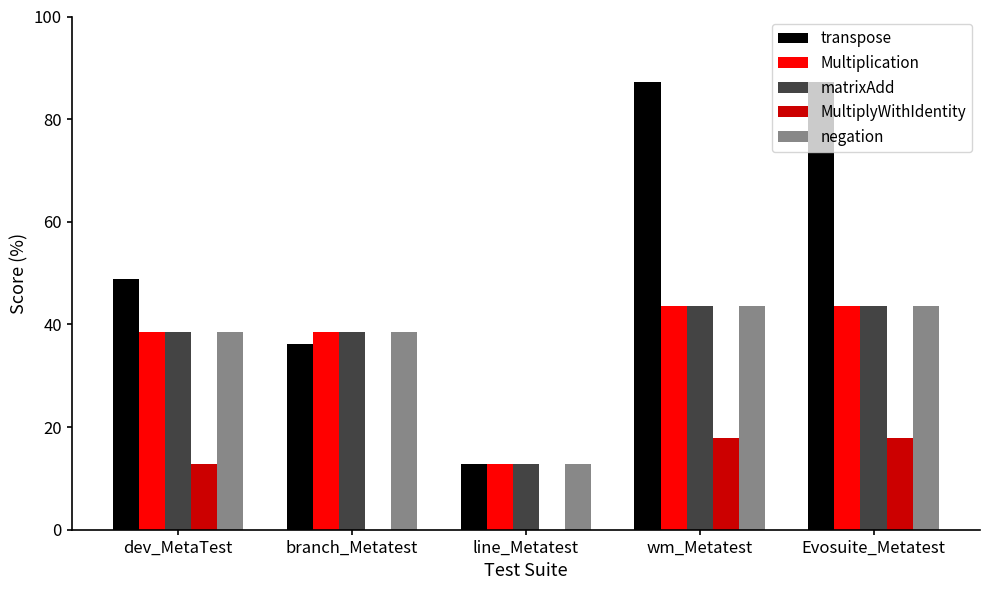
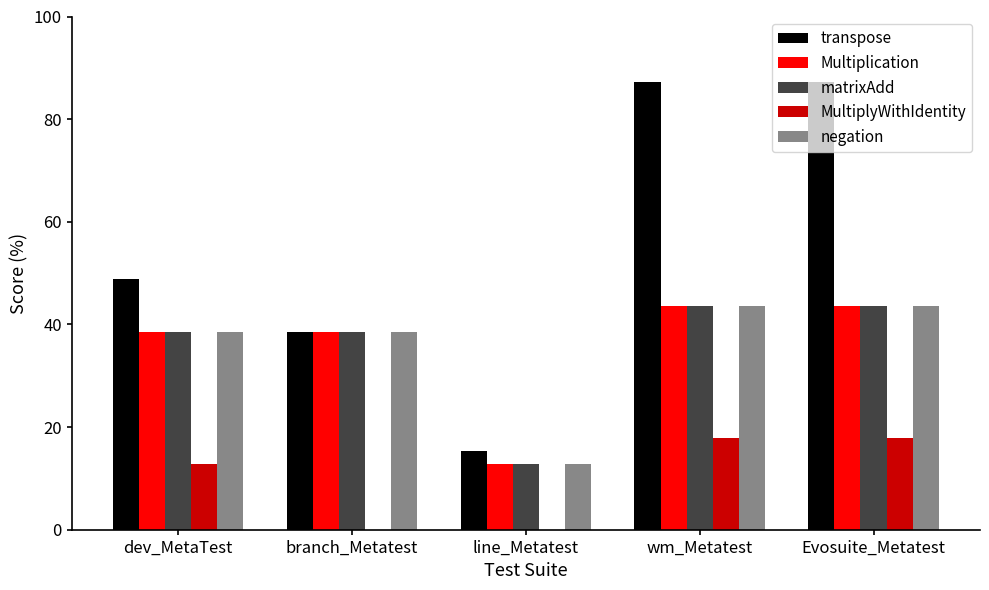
  {
    "transpose": {
      "dev_MetaTest": 49,
-     "branch_Metatest": 36,
-     "line_Metatest": 13,
+     "branch_Metatest": 38,
+     "line_Metatest": 15,
      "wm_Metatest": 87
    },
    "matrixAdd": {
      "dev_MetaTest": 38,
      "branch_Metatest": 38,
      "line_Metatest": 13,
      "wm_Metatest": 44,
      "Evosuite_Metatest": 44
    },
    "negation": {
      "dev_MetaTest": 38,
      "branch_Metatest": 38,
      "line_Metatest": 13,
      "wm_Metatest": 44,
      "Evosuite_Metatest": 44
    }
  }
